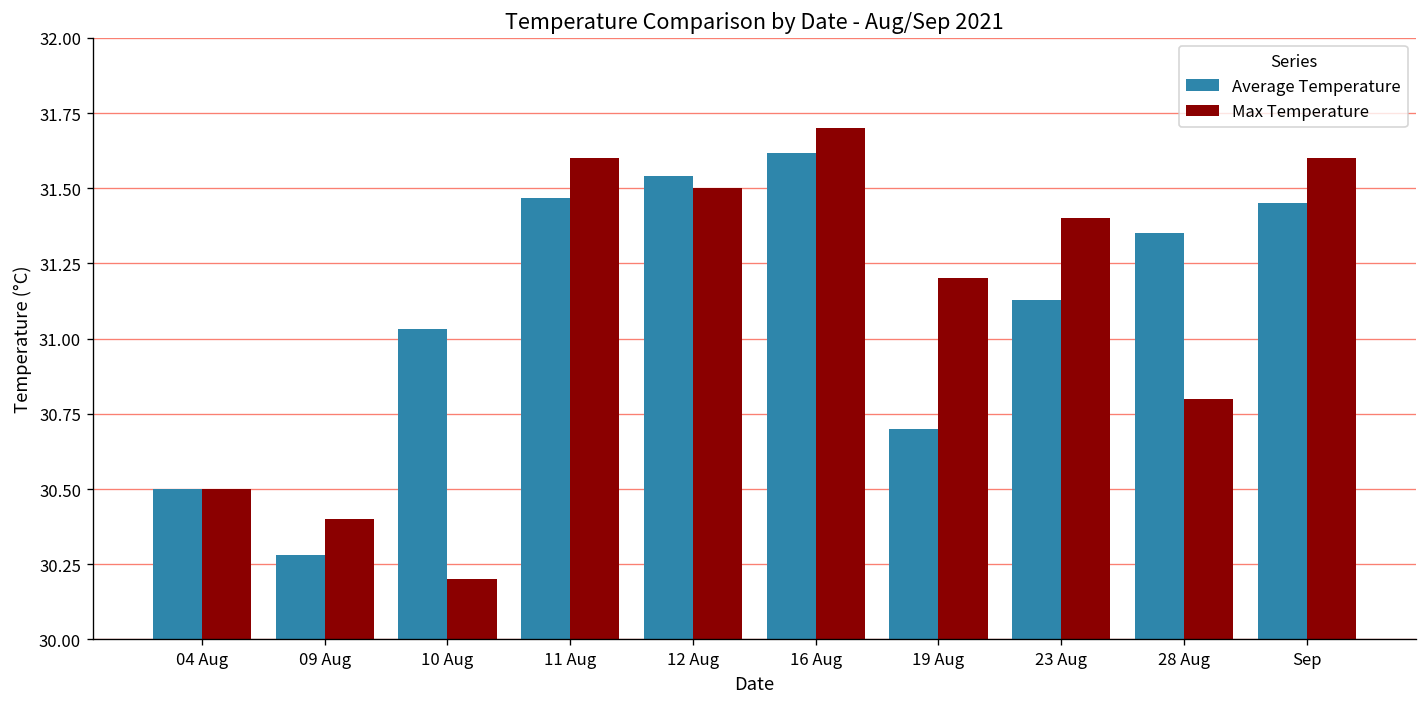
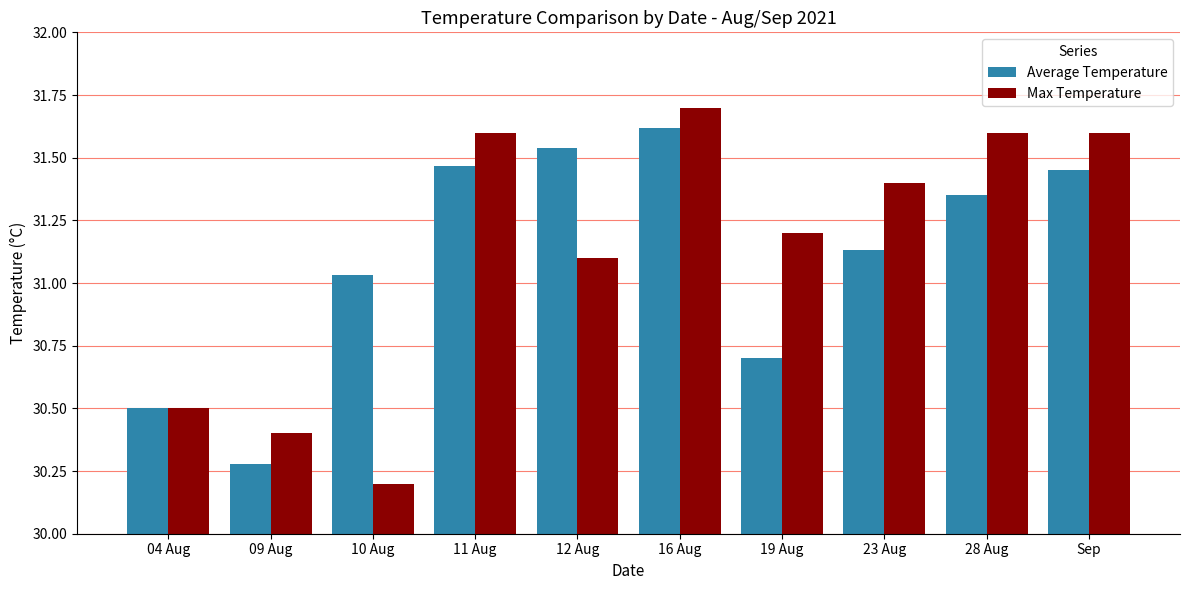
  {
    "Average Temperature": {
      "04 Aug": 30.5,
      "09 Aug": 30.28,
      "10 Aug": 31.03,
      "11 Aug": 31.47,
      "12 Aug": 31.54,
      "16 Aug": 31.62,
      "19 Aug": 30.7,
      "23 Aug": 31.13,
      "28 Aug": 31.35,
      "Sep": 31.45
    },
    "Max Temperature": {
      "04 Aug": 30.5,
      "09 Aug": 30.4,
      "10 Aug": 30.2,
      "11 Aug": 31.6,
-     "12 Aug": 31.5,
+     "12 Aug": 31.1,
      "16 Aug": 31.7,
      "19 Aug": 31.2,
      "23 Aug": 31.4,
-     "28 Aug": 30.8,
+     "28 Aug": 31.6,
      "Sep": 31.6
    }
  }
